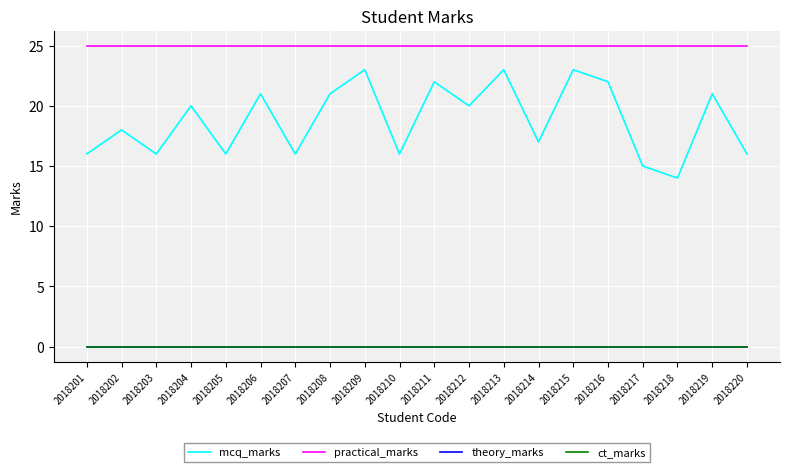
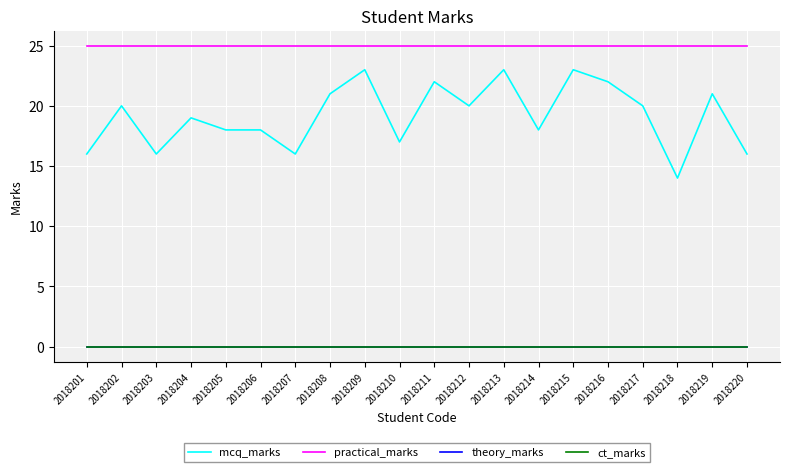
  {
    "mcq_marks": {
      "2018201": 16,
-     "2018202": 18,
+     "2018202": 20,
      "2018203": 16,
-     "2018204": 20,
-     "2018205": 16,
-     "2018206": 21,
+     "2018204": 19,
+     "2018205": 18,
+     "2018206": 18,
      "2018207": 16,
      "2018208": 21,
      "2018209": 23,
-     "2018210": 16,
+     "2018210": 17,
      "2018211": 22,
      "2018212": 20,
      "2018213": 23,
-     "2018214": 17,
+     "2018214": 18,
      "2018215": 23,
      "2018216": 22,
-     "2018217": 15,
+     "2018217": 20,
      "2018218": 14,
      "2018219": 21,
      "2018220": 16
    },
    "practical_marks": {
      "2018201": 25,
      "2018202": 25,
      "2018203": 25,
      "2018204": 25,
      "2018205": 25,
      "2018206": 25,
      "2018207": 25,
      "2018208": 25,
      "2018209": 25,
      "2018210": 25,
      "2018211": 25,
      "2018212": 25,
      "2018213": 25,
      "2018214": 25,
      "2018215": 25,
      "2018216": 25,
      "2018217": 25,
      "2018218": 25,
      "2018219": 25,
      "2018220": 25
    },
    "ct_marks": {
      "2018201": 0,
      "2018202": 0,
      "2018203": 0,
      "2018204": 0,
      "2018205": 0,
      "2018206": 0,
      "2018207": 0,
      "2018208": 0,
      "2018209": 0,
      "2018210": 0,
      "2018211": 0,
      "2018212": 0,
      "2018213": 0,
      "2018214": 0,
      "2018215": 0,
      "2018216": 0,
      "2018217": 0,
      "2018218": 0,
      "2018219": 0,
      "2018220": 0
    }
  }
